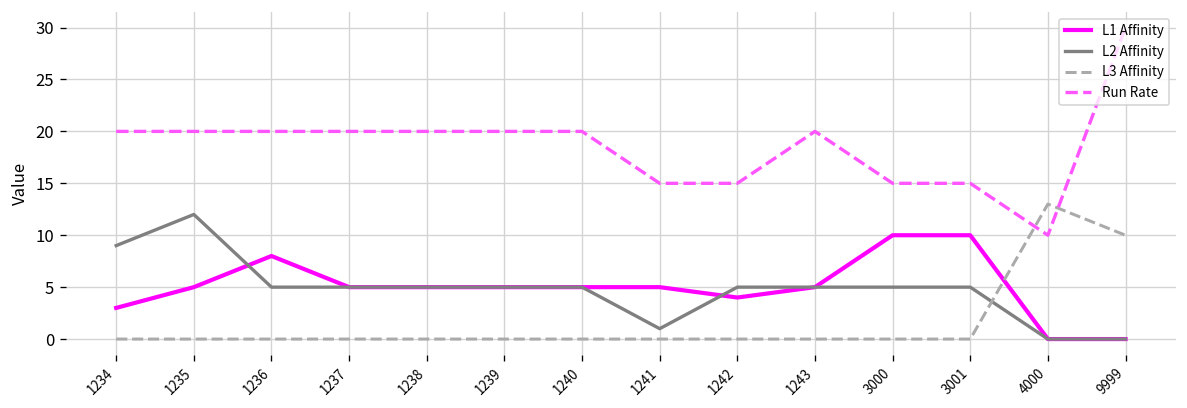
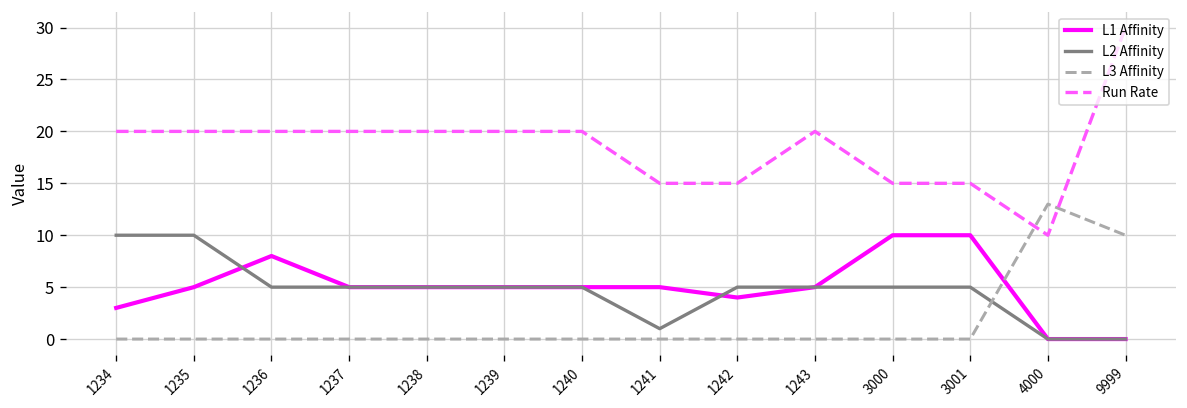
  {
    "L1 Affinity": {
      "1234": 3,
      "1235": 5,
      "1236": 8,
      "1241": 5,
      "1242": 4,
      "3000": 10,
      "3001": 10
    },
    "L2 Affinity": {
-     "1234": 9,
-     "1235": 12,
+     "1234": 10,
+     "1235": 10,
      "1236": 5,
      "1241": 1,
      "1242": 5,
      "3000": 5,
      "3001": 5
    },
    "L3 Affinity": {
      "1234": 0,
      "1235": 0,
      "1236": 0,
      "1237": 0,
      "1238": 0,
      "1239": 0,
      "1240": 0,
      "1241": 0,
      "1242": 0,
      "1243": 0,
      "3000": 0,
      "3001": 0,
      "4000": 13,
      "9999": 10
    },
    "Run Rate": {
      "1234": 20,
      "1235": 20,
      "1236": 20,
      "1237": 20,
      "1238": 20,
      "1239": 20,
      "1240": 20,
      "1241": 15,
      "1242": 15,
      "1243": 20,
      "3000": 15,
      "3001": 15,
      "4000": 10
    }
  }
